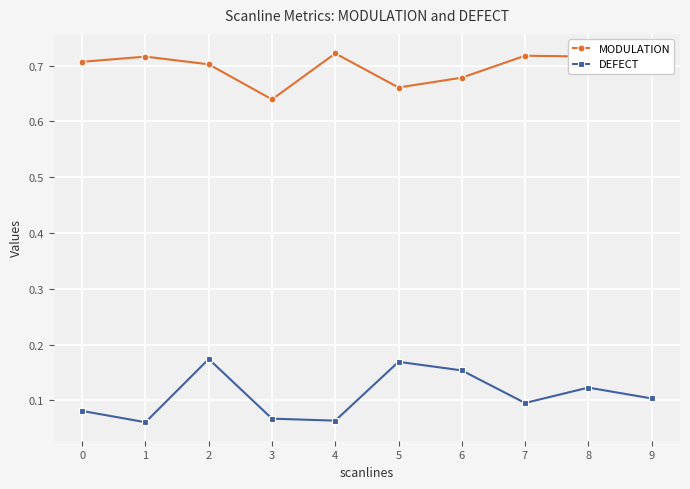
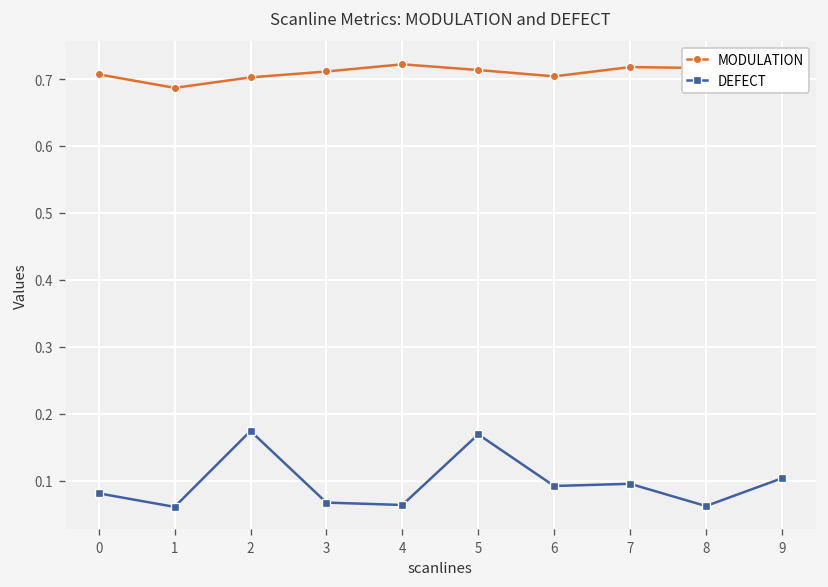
  {
    "MODULATION": {
      "0": 0.71,
-     "1": 0.72,
+     "1": 0.69,
      "2": 0.70,
-     "3": 0.64,
+     "3": 0.71,
      "4": 0.72,
-     "5": 0.66,
-     "6": 0.68,
+     "5": 0.71,
+     "6": 0.70,
      "7": 0.72
    },
    "DEFECT": {
      "0": 0.08,
      "1": 0.06,
      "2": 0.17,
      "3": 0.07,
      "4": 0.06,
      "5": 0.17,
-     "6": 0.15,
+     "6": 0.09,
      "7": 0.10,
-     "8": 0.12,
+     "8": 0.06,
      "9": 0.10
    }
  }
